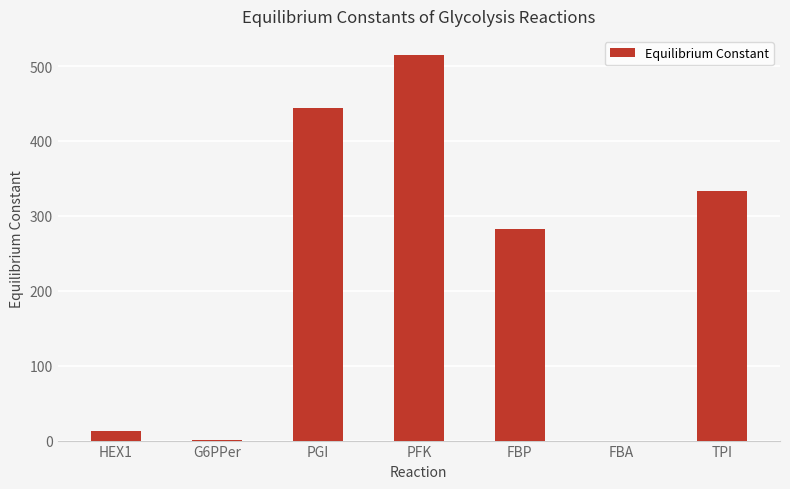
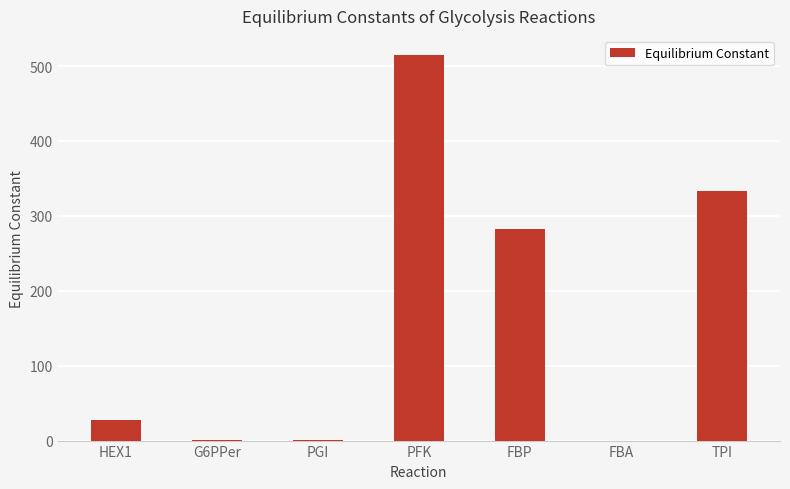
  {
-   "HEX1": 10,
-   "PGI": 440,
+   "HEX1": 30,
+   "PGI": 0,
    "PFK": 510,
    "FBP": 280,
    "TPI": 330
  }
